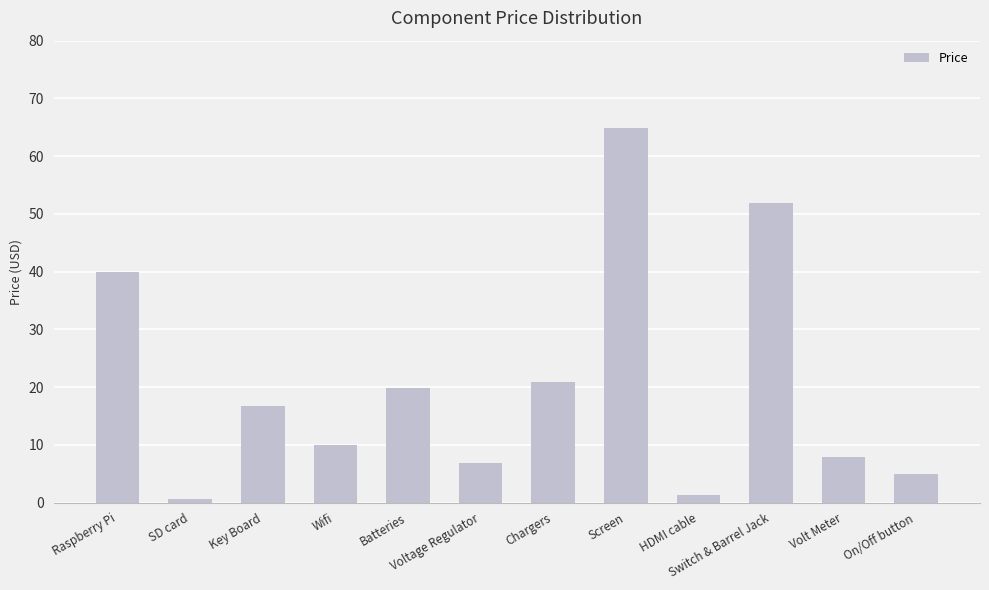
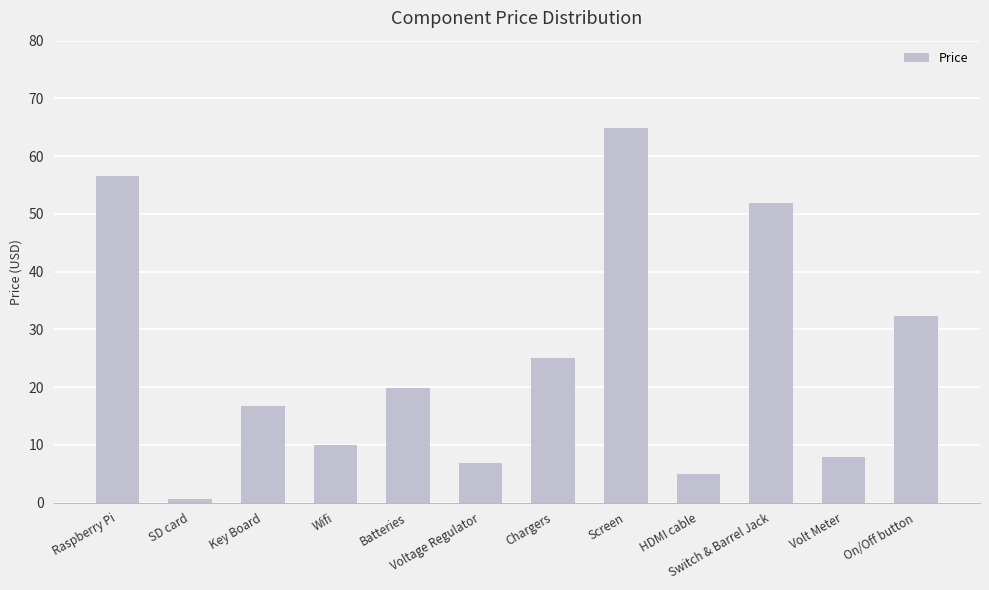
  {
-   "Raspberry Pi": 40,
+   "Raspberry Pi": 57,
    "SD card": 1,
    "Key Board": 17,
    "Wifi": 10,
    "Batteries": 20,
    "Voltage Regulator": 7,
-   "Chargers": 21,
+   "Chargers": 25,
    "Screen": 65,
-   "HDMI cable": 1,
+   "HDMI cable": 5,
    "Switch & Barrel Jack": 52,
    "Volt Meter": 8,
-   "On/Off button": 5
+   "On/Off button": 32
  }
